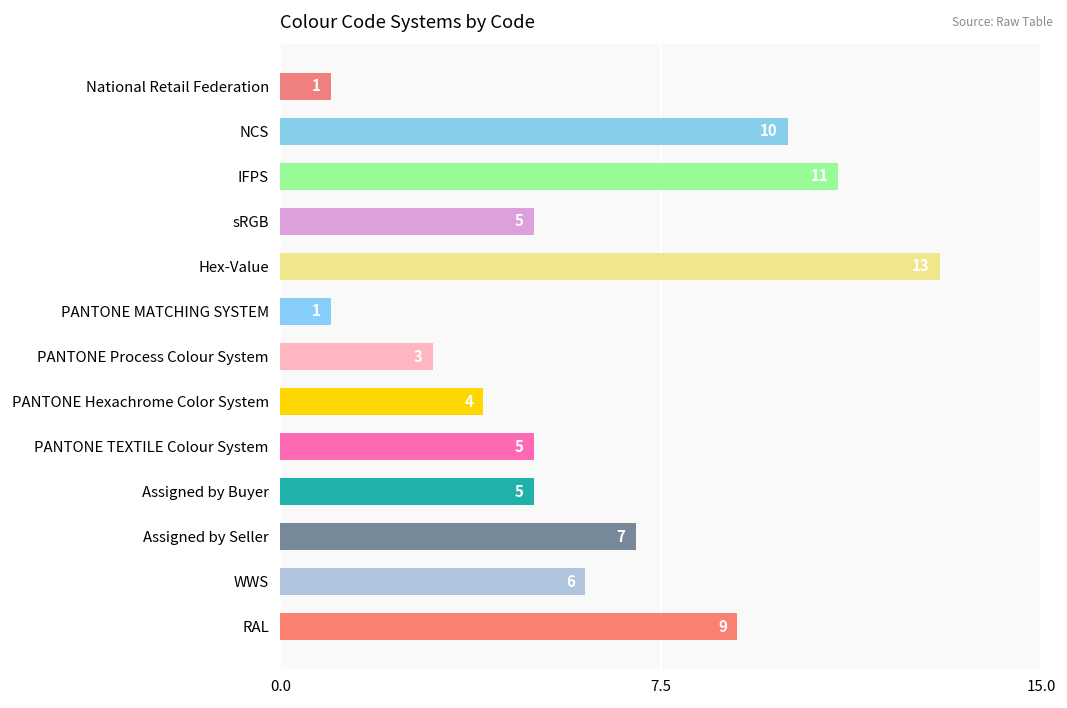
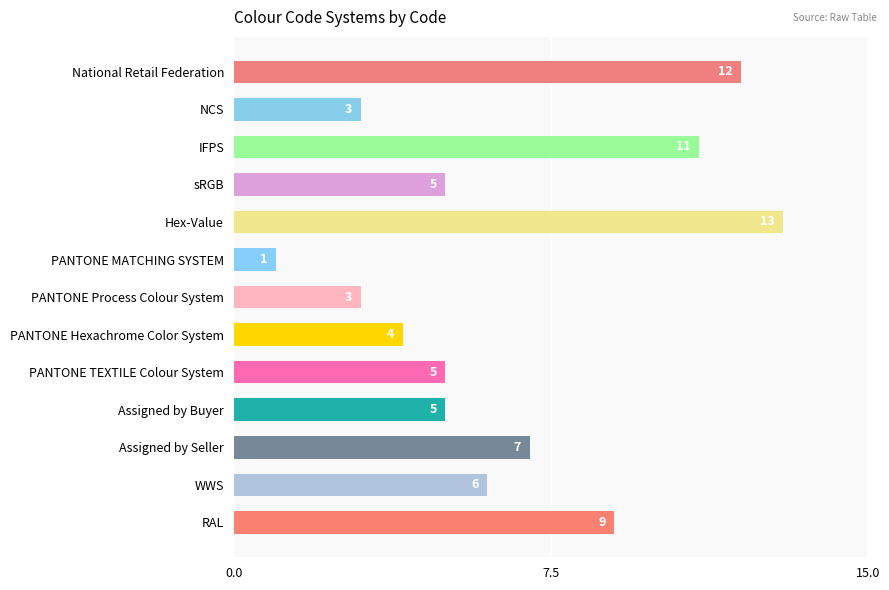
  {
-   "National Retail Federation": 1,
-   "NCS": 10,
+   "National Retail Federation": 12,
+   "NCS": 3,
    "IFPS": 11,
    "sRGB": 5,
    "Hex-Value": 13,
    "PANTONE MATCHING SYSTEM": 1,
    "PANTONE Process Colour System": 3,
    "PANTONE Hexachrome Color System": 4,
    "PANTONE TEXTILE Colour System": 5,
    "Assigned by Buyer": 5,
    "Assigned by Seller": 7,
    "WWS": 6,
    "RAL": 9
  }
